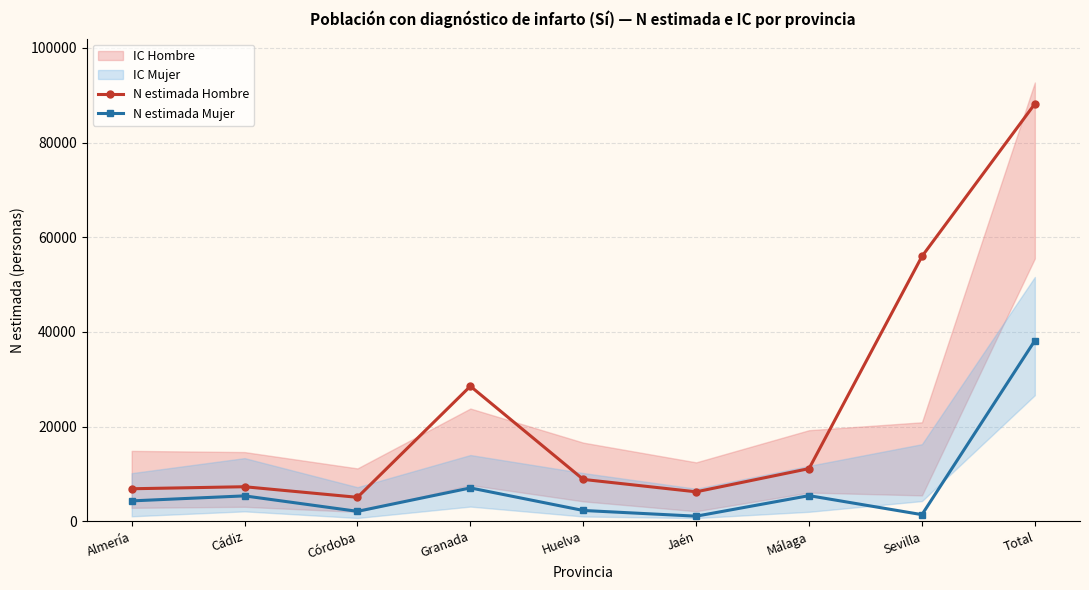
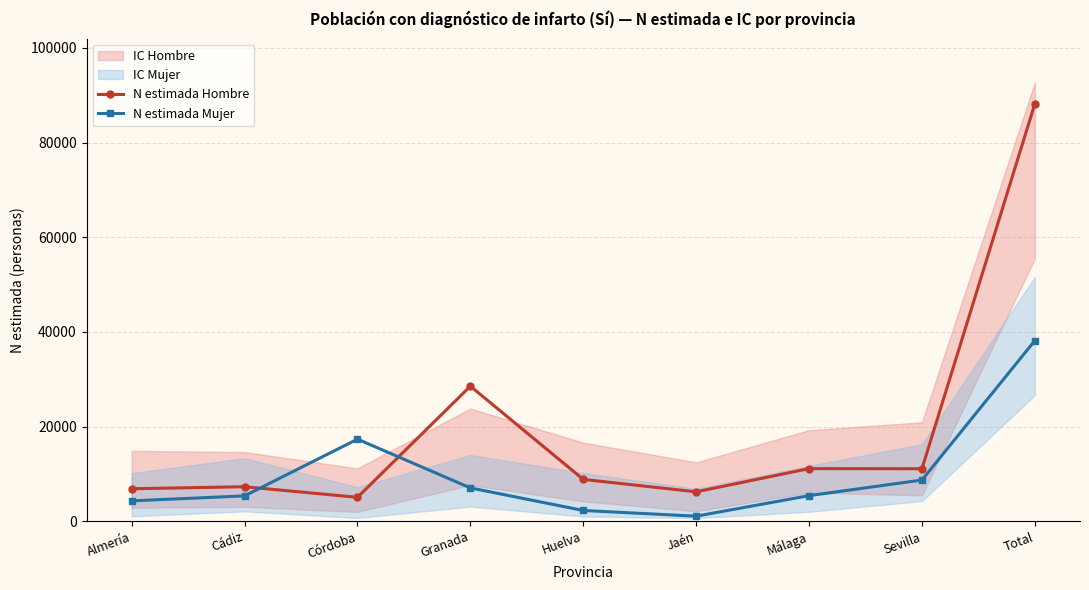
  {
    "N estimada Hombre": {
      "Almería": 7000,
      "Cádiz": 7000,
      "Córdoba": 5000,
      "Granada": 29000,
      "Huelva": 9000,
      "Jaén": 6000,
      "Málaga": 11000,
-     "Sevilla": 56000,
+     "Sevilla": 11000,
      "Total": 88000
    },
    "N estimada Mujer": {
      "Almería": 4000,
      "Cádiz": 5000,
-     "Córdoba": 2000,
+     "Córdoba": 17000,
      "Granada": 7000,
      "Huelva": 2000,
      "Jaén": 1000,
      "Málaga": 5000,
-     "Sevilla": 1000,
+     "Sevilla": 9000,
      "Total": 38000
    }
  }
